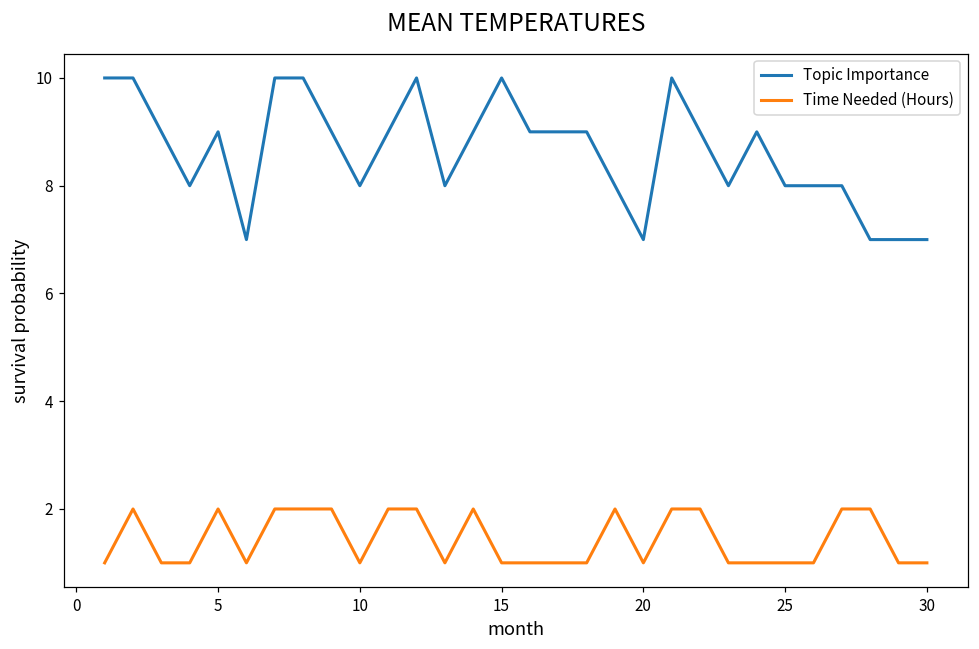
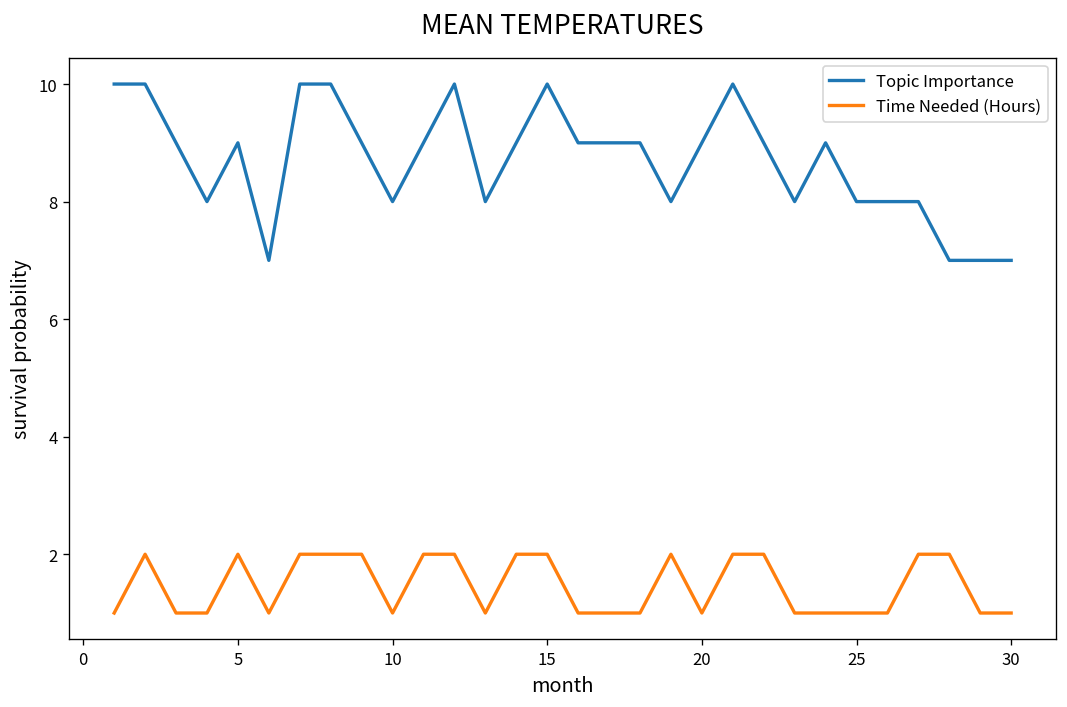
  {
    "Topic Importance": {
      "5": 9,
      "10": 8,
      "15": 10,
-     "20": 7,
+     "20": 9,
      "25": 8,
      "30": 7
    },
    "Time Needed (Hours)": {
      "5": 2,
      "10": 1,
-     "15": 1,
+     "15": 2,
      "20": 1,
      "25": 1,
      "30": 1
    }
  }
